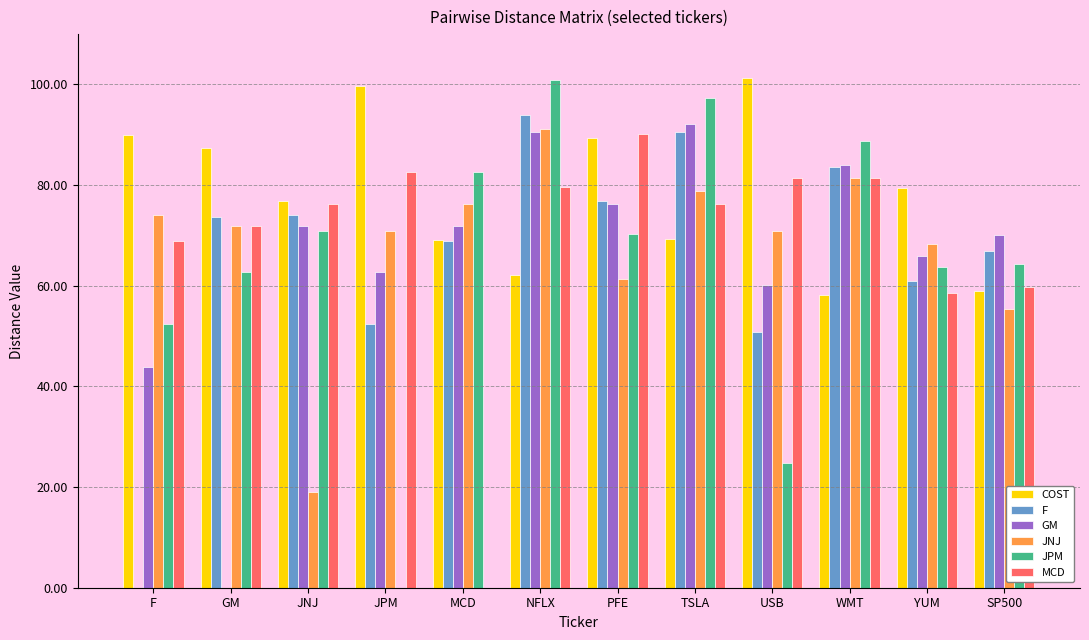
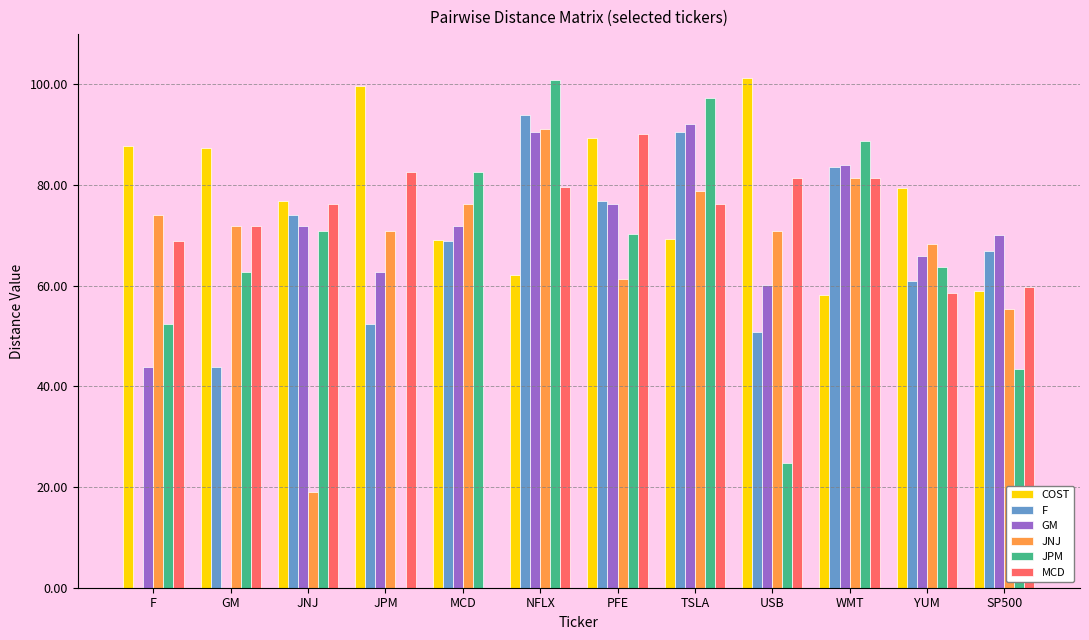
  {
    "COST": {
-     "F": 90,
+     "F": 88,
      "GM": 87,
      "JNJ": 77,
      "JPM": 100,
      "MCD": 69,
      "NFLX": 62,
      "PFE": 89,
      "TSLA": 69,
      "USB": 101,
      "WMT": 58,
      "YUM": 79,
      "SP500": 59
    },
    "F": {
      "F": 0,
-     "GM": 74,
+     "GM": 44,
      "JNJ": 74,
      "JPM": 52,
      "MCD": 69,
      "NFLX": 94,
      "PFE": 77,
      "TSLA": 90,
      "USB": 51,
      "WMT": 84,
      "YUM": 61,
      "SP500": 67
    },
    "GM": {
      "F": 44,
      "GM": 0,
      "JNJ": 72,
      "JPM": 63,
      "MCD": 72,
      "NFLX": 90,
      "PFE": 76,
      "TSLA": 92,
      "USB": 60,
      "WMT": 84,
      "YUM": 66,
      "SP500": 70
    },
    "JNJ": {
      "F": 74,
      "GM": 72,
      "JNJ": 19,
      "JPM": 71,
      "MCD": 76,
      "NFLX": 91,
      "PFE": 61,
      "TSLA": 79,
      "USB": 71,
      "WMT": 81,
      "YUM": 68,
      "SP500": 55
    },
    "JPM": {
      "F": 52,
      "GM": 63,
      "JNJ": 71,
      "JPM": 0,
      "MCD": 83,
      "NFLX": 101,
      "PFE": 70,
      "TSLA": 97,
      "USB": 25,
      "WMT": 89,
      "YUM": 64,
-     "SP500": 64
+     "SP500": 44
    },
    "MCD": {
      "F": 69,
      "GM": 72,
      "JNJ": 76,
      "JPM": 83,
      "MCD": 0,
      "NFLX": 80,
      "PFE": 90,
      "TSLA": 76,
      "USB": 81,
      "WMT": 81,
      "YUM": 59,
      "SP500": 60
    }
  }
